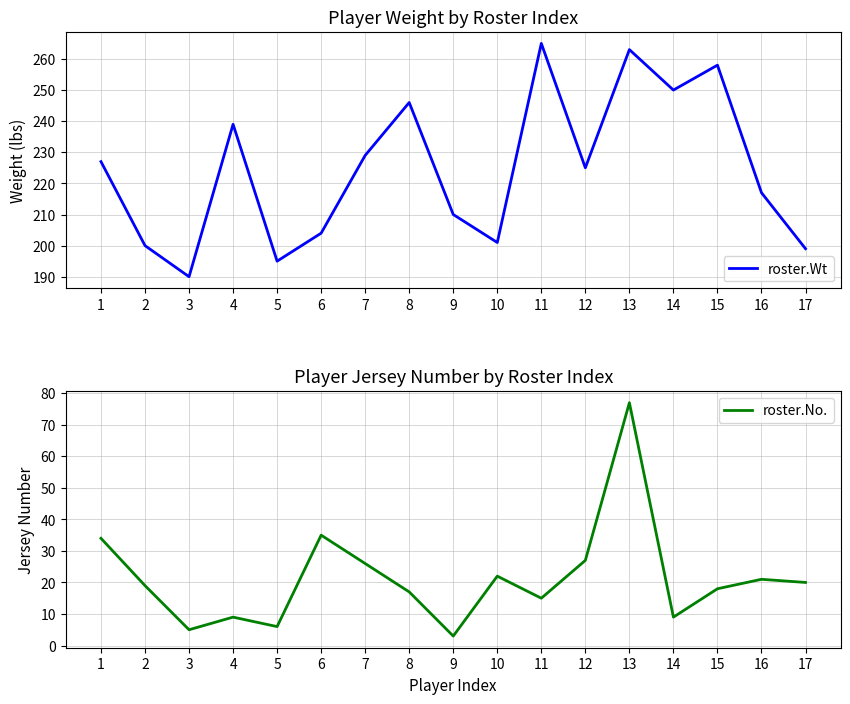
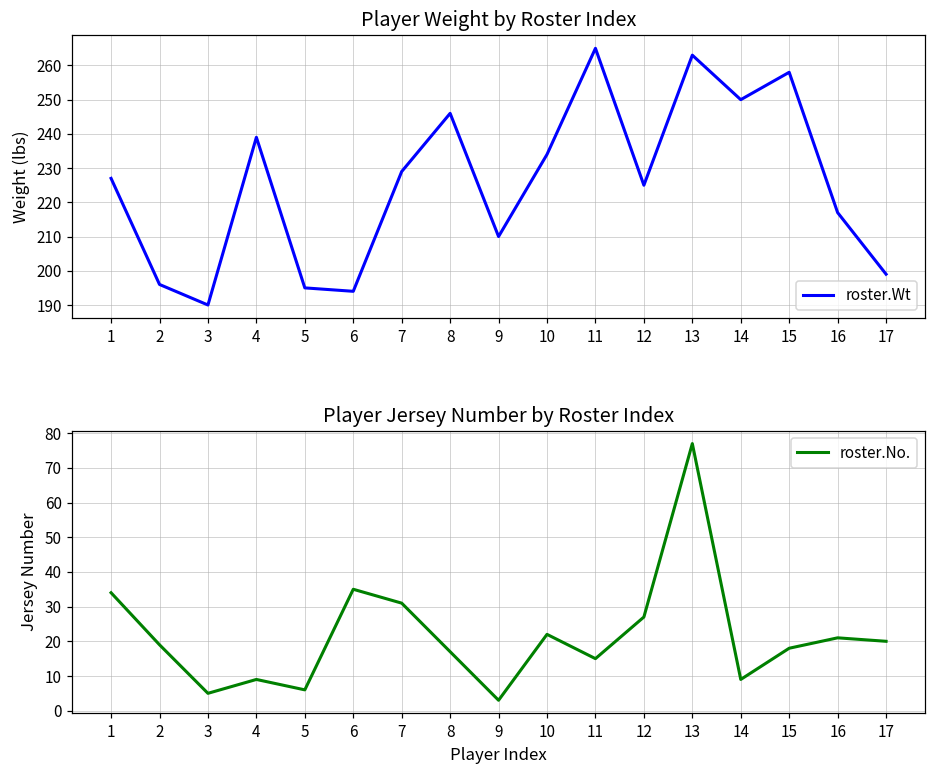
  {
    "Player Weight by Roster Index": {
      "1": 227,
-     "2": 200,
+     "2": 196,
      "3": 190,
      "4": 239,
      "5": 195,
-     "6": 204,
+     "6": 194,
      "7": 229,
      "8": 246,
      "9": 210,
-     "10": 201,
+     "10": 234,
      "11": 265,
      "12": 225,
      "13": 263,
      "14": 250,
      "15": 258,
      "16": 217,
      "17": 199
    },
    "Player Jersey Number by Roster Index": {
      "1": 34,
      "2": 19,
      "3": 5,
      "4": 9,
      "5": 6,
      "6": 35,
-     "7": 26,
+     "7": 31,
      "8": 17,
      "9": 3,
      "10": 22,
      "11": 15,
      "12": 27,
      "13": 77,
      "14": 9,
      "15": 18,
      "16": 21,
      "17": 20
    }
  }
